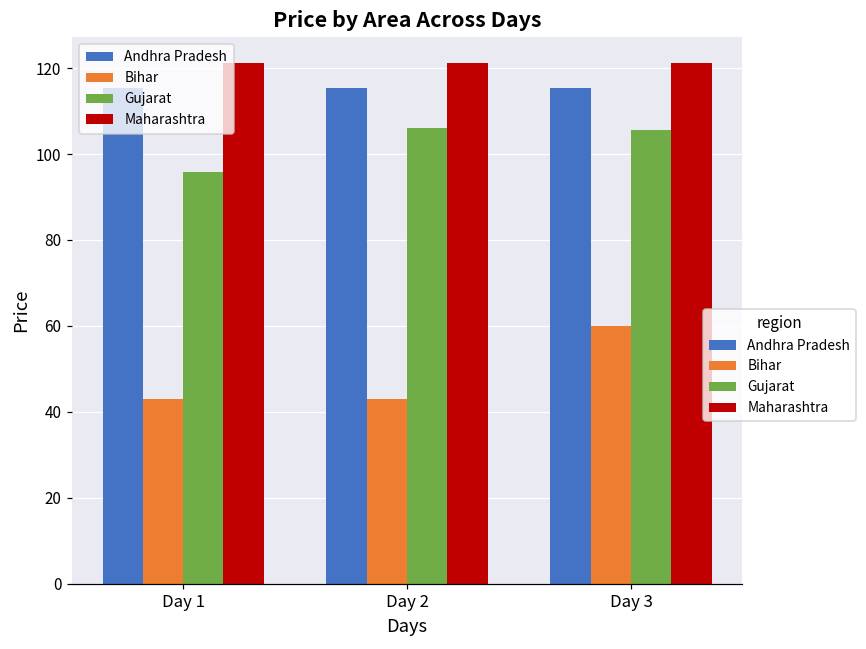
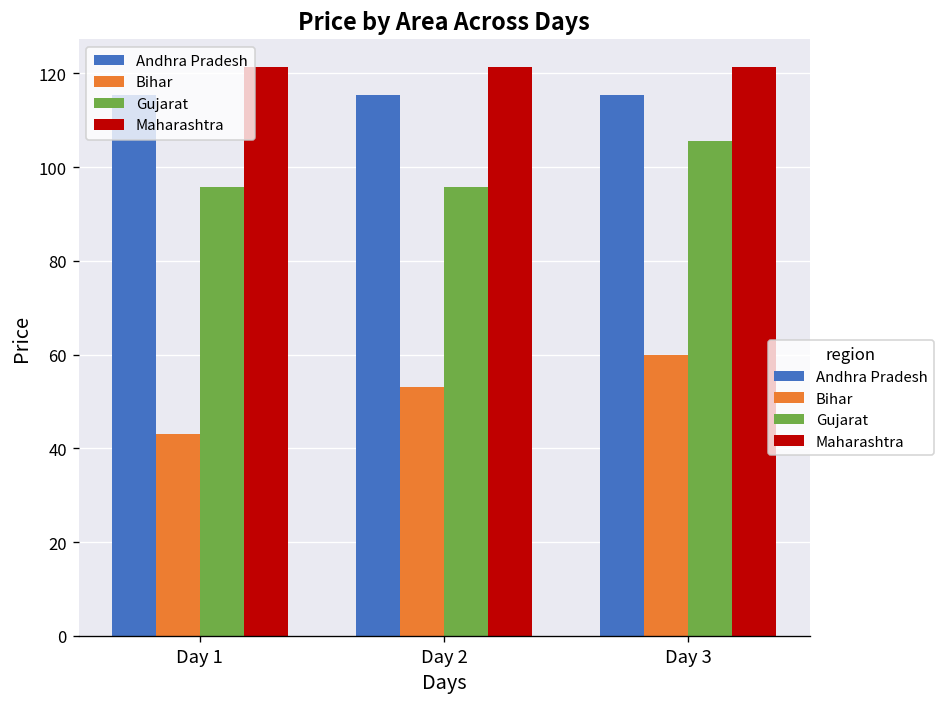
  {
    "Andhra Pradesh": {
      "Day 1": 115,
      "Day 2": 115,
      "Day 3": 115
    },
    "Bihar": {
      "Day 1": 43,
-     "Day 2": 43,
+     "Day 2": 53,
      "Day 3": 60
    },
    "Gujarat": {
      "Day 1": 96,
-     "Day 2": 106,
+     "Day 2": 96,
      "Day 3": 106
    },
    "Maharashtra": {
      "Day 1": 121,
      "Day 2": 121,
      "Day 3": 121
    }
  }
